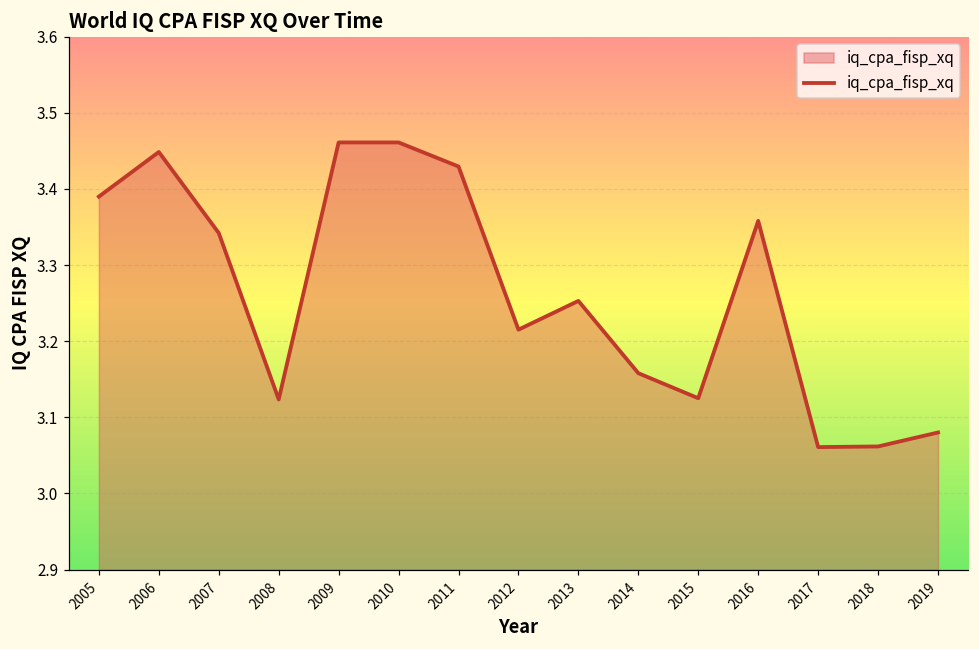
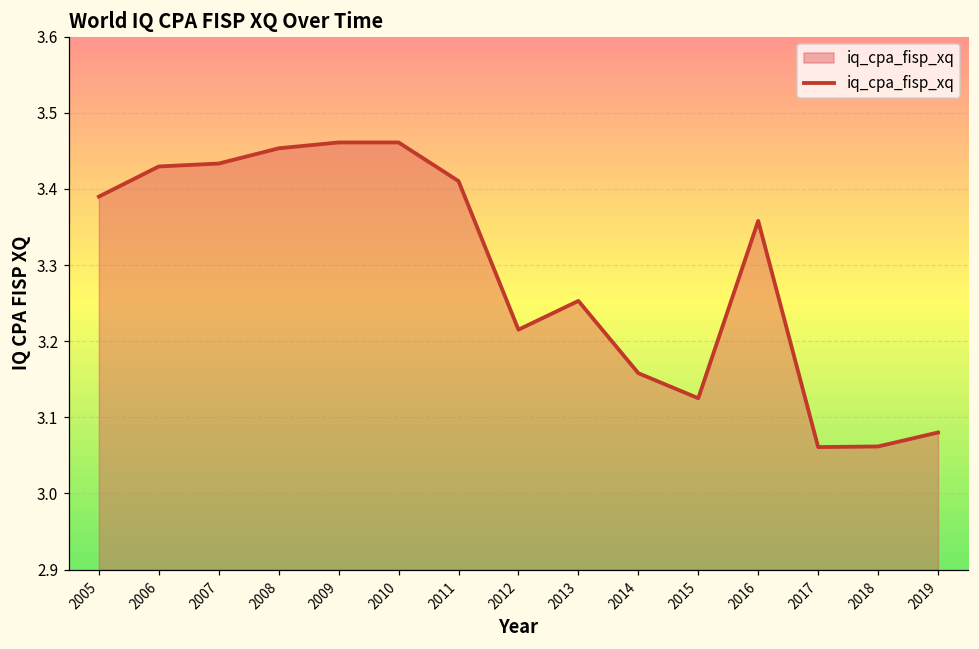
  {
    "2005": 3.39,
-   "2006": 3.45,
-   "2007": 3.34,
-   "2008": 3.12,
+   "2006": 3.43,
+   "2007": 3.43,
+   "2008": 3.45,
    "2009": 3.46,
    "2010": 3.46,
-   "2011": 3.43,
+   "2011": 3.41,
    "2012": 3.22,
    "2013": 3.25,
    "2014": 3.16,
    "2015": 3.13,
    "2016": 3.36,
    "2017": 3.06,
    "2018": 3.06,
    "2019": 3.08
  }
